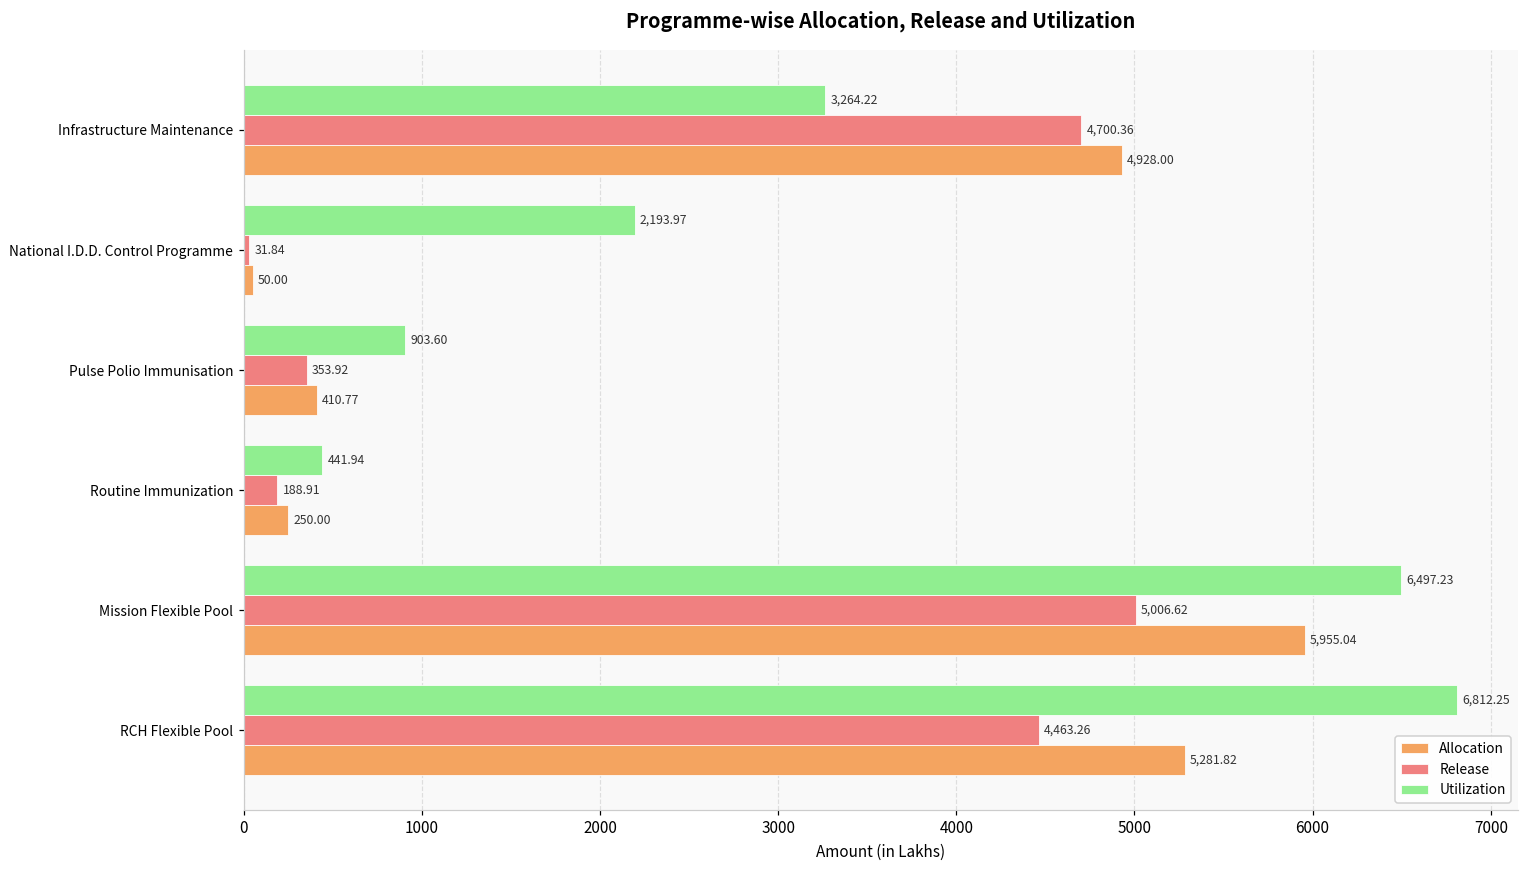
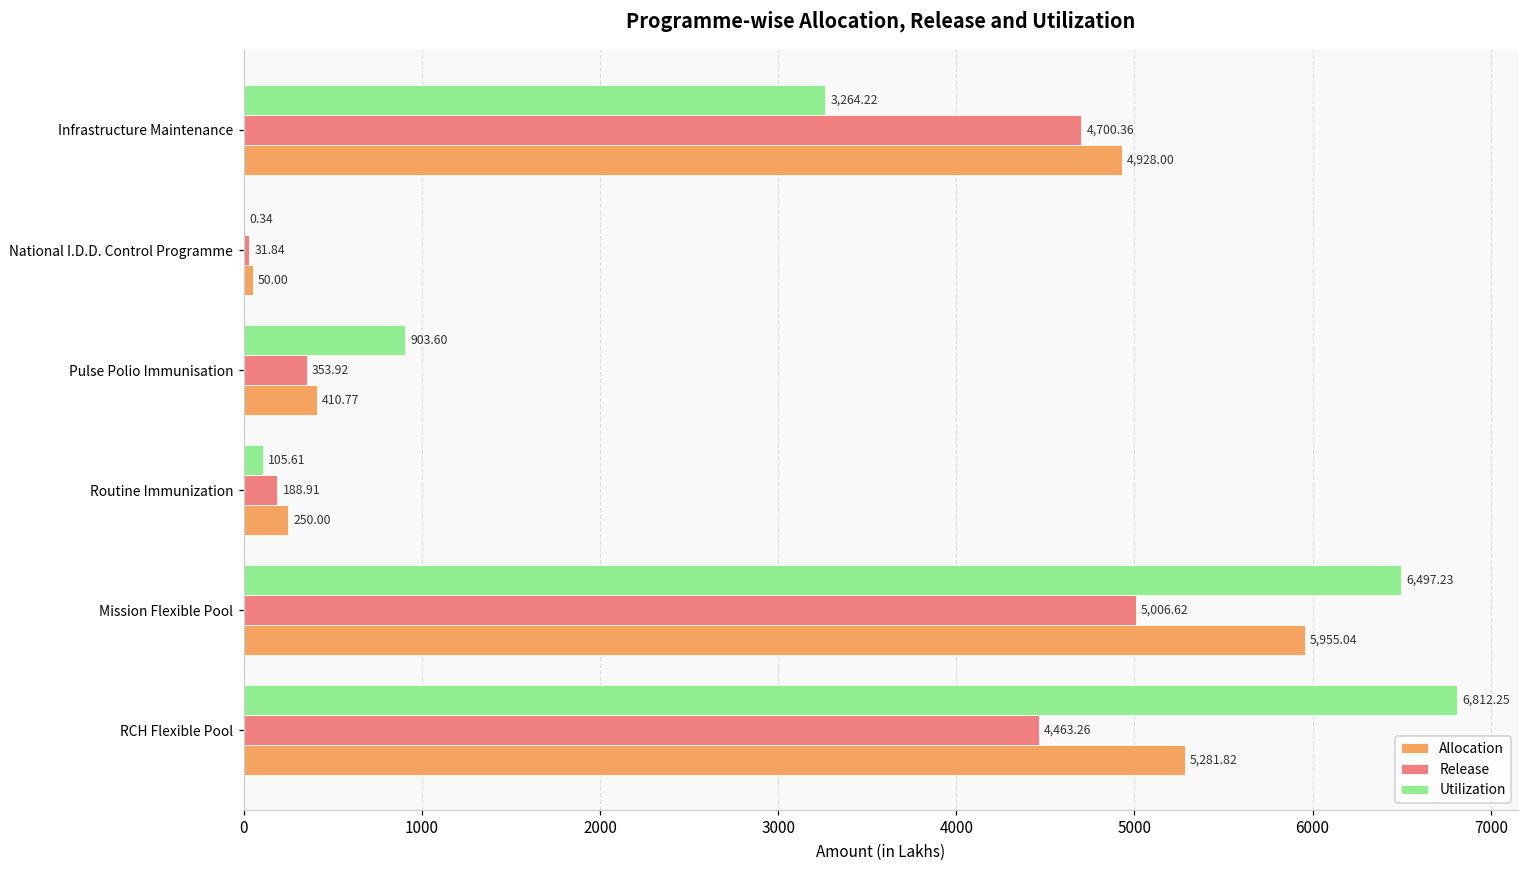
  {
    "Utilization": {
      "Infrastructure Maintenance": "3,264.22",
-     "National I.D.D. Control Programme": "2,193.97",
+     "National I.D.D. Control Programme": "0.34",
      "Pulse Polio Immunisation": "903.60",
-     "Routine Immunization": "441.94",
+     "Routine Immunization": "105.61",
      "Mission Flexible Pool": "6,497.23",
      "RCH Flexible Pool": "6,812.25"
    }
  }
